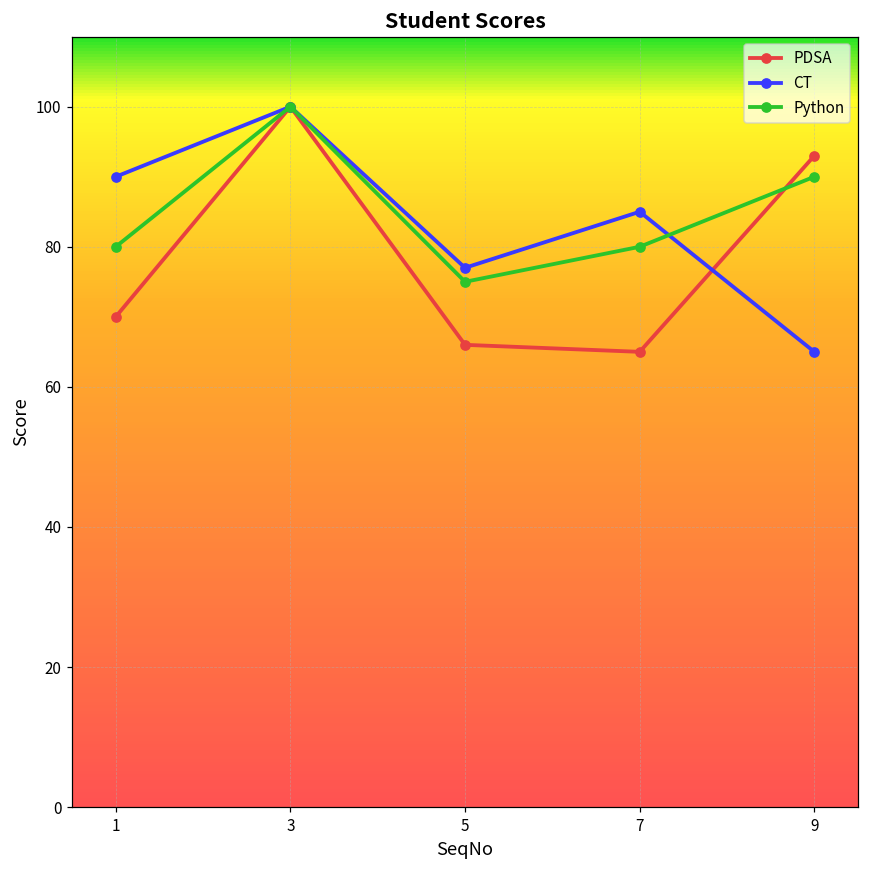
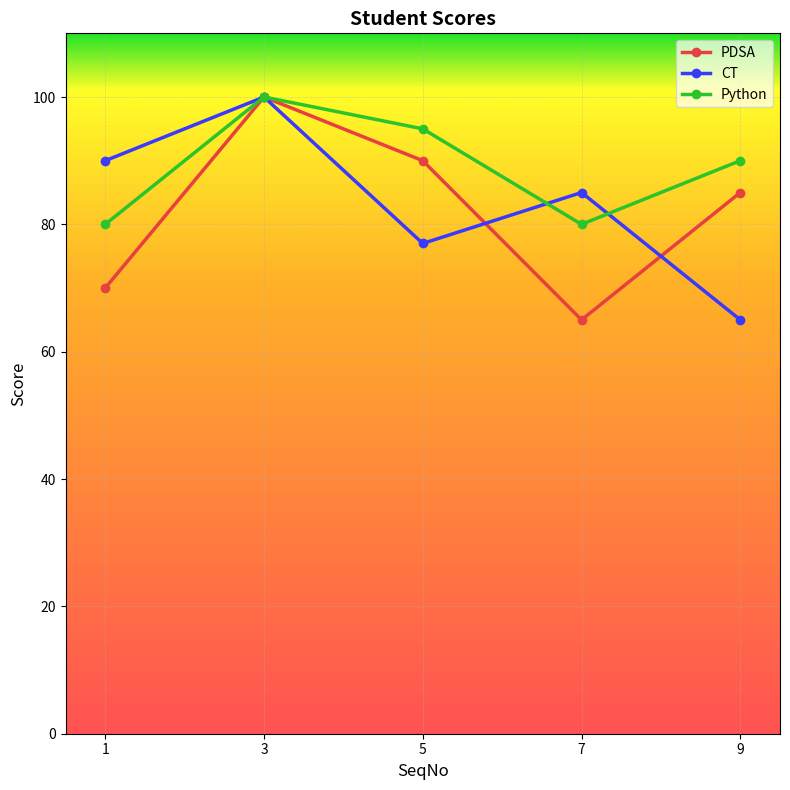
  {
    "PDSA": {
      "1": 70,
-     "5": 66,
+     "5": 90,
      "7": 65,
-     "9": 93
+     "9": 85
    },
    "CT": {
      "1": 90,
      "5": 77,
      "7": 85,
      "9": 65
    },
    "Python": {
      "1": 80,
-     "5": 75,
+     "5": 95,
      "7": 80,
      "9": 90
    }
  }
